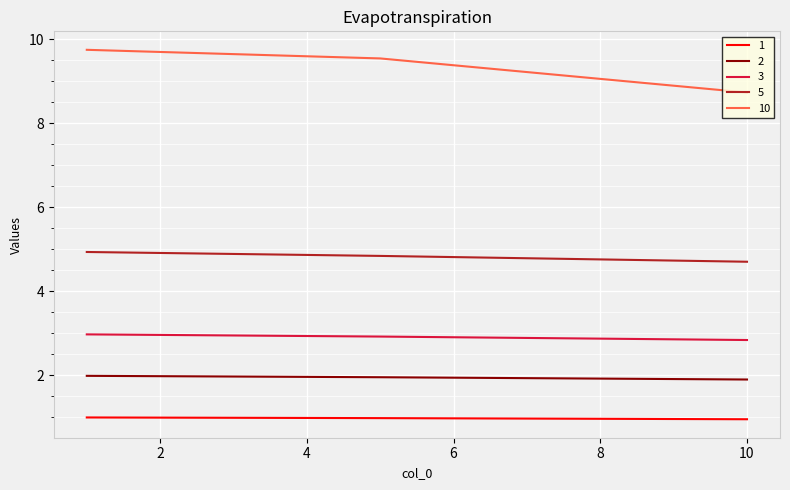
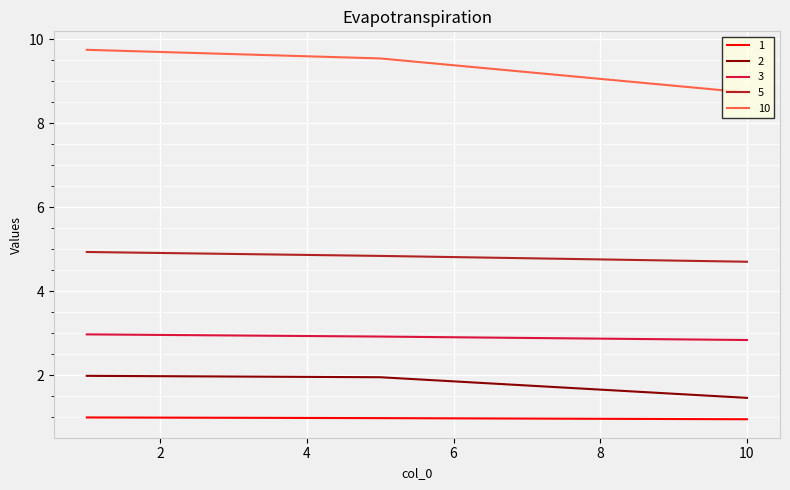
  {
    "1": {
      "10": 1.0
    },
    "2": {
-     "10": 1.9
+     "10": 1.5
    }
  }
